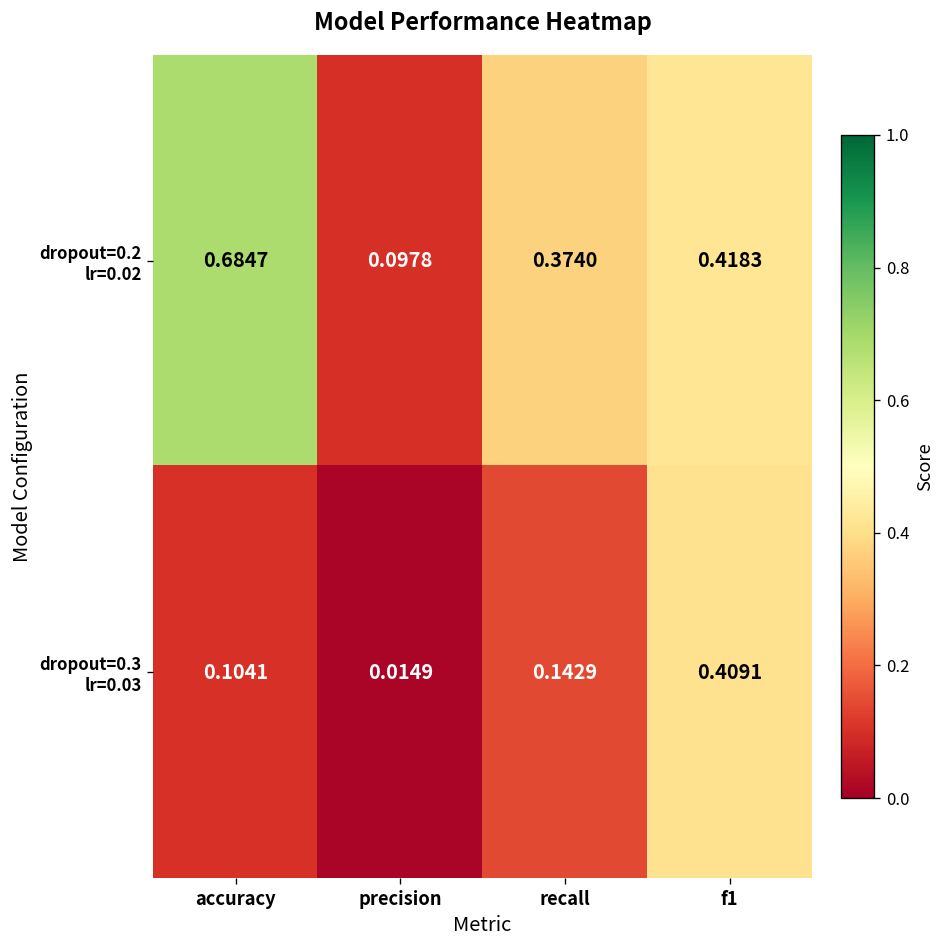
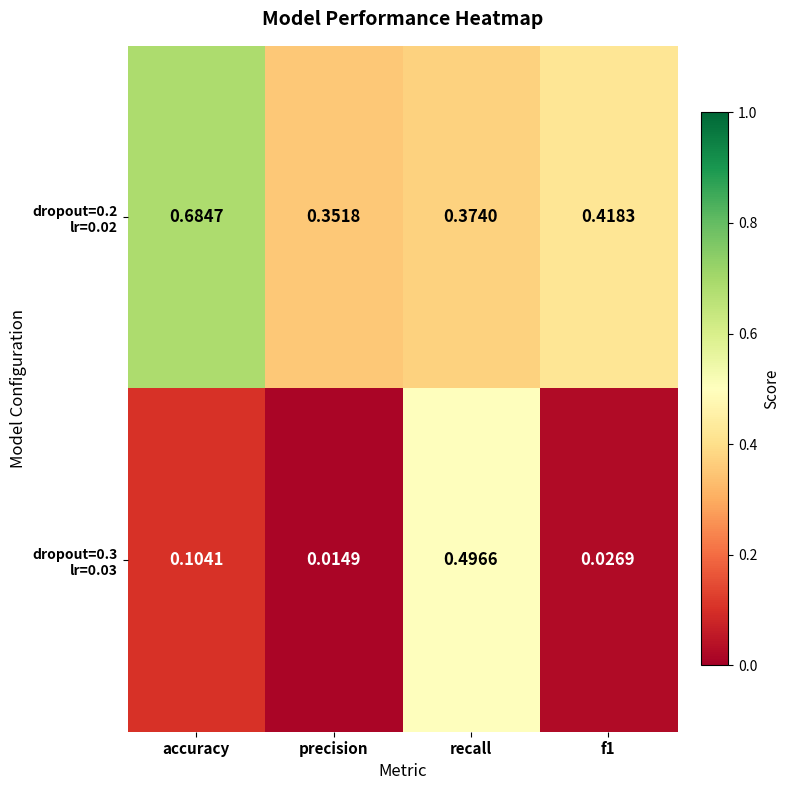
  {
    "dropout=0.2 lr=0.02": {
      "accuracy": 0.6847,
-     "precision": 0.0978,
+     "precision": 0.3518,
      "recall": 0.3740,
      "f1": 0.4183
    },
    "dropout=0.3 lr=0.03": {
      "accuracy": 0.1041,
      "precision": 0.0149,
-     "recall": 0.1429,
-     "f1": 0.4091
+     "recall": 0.4966,
+     "f1": 0.0269
    }
  }
